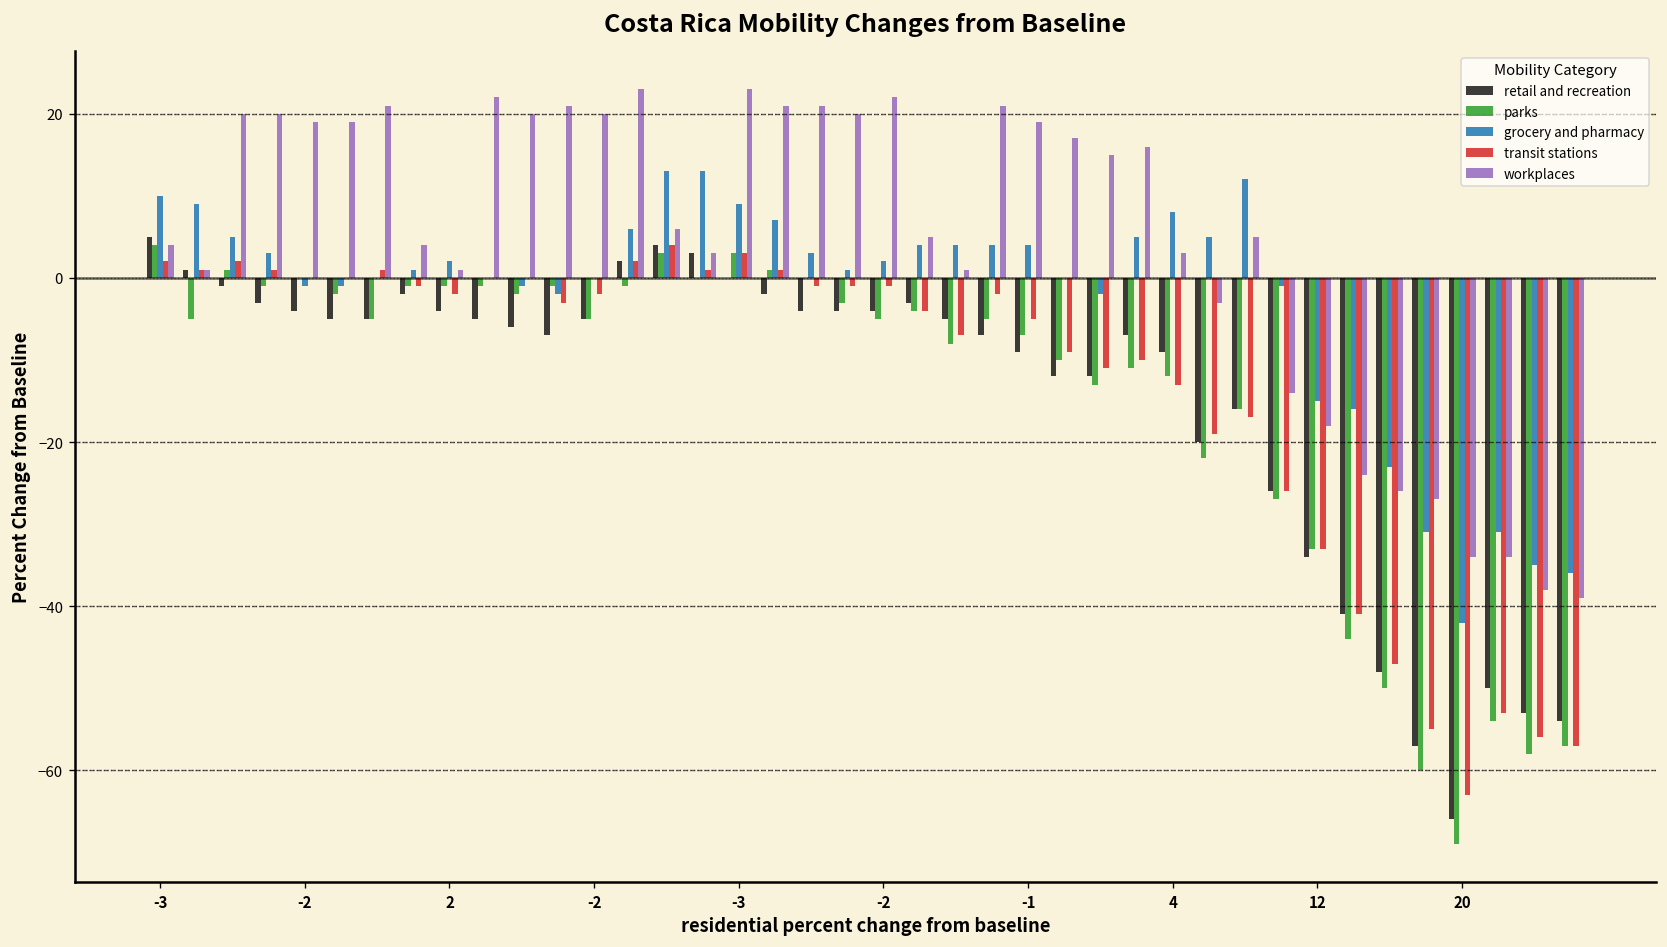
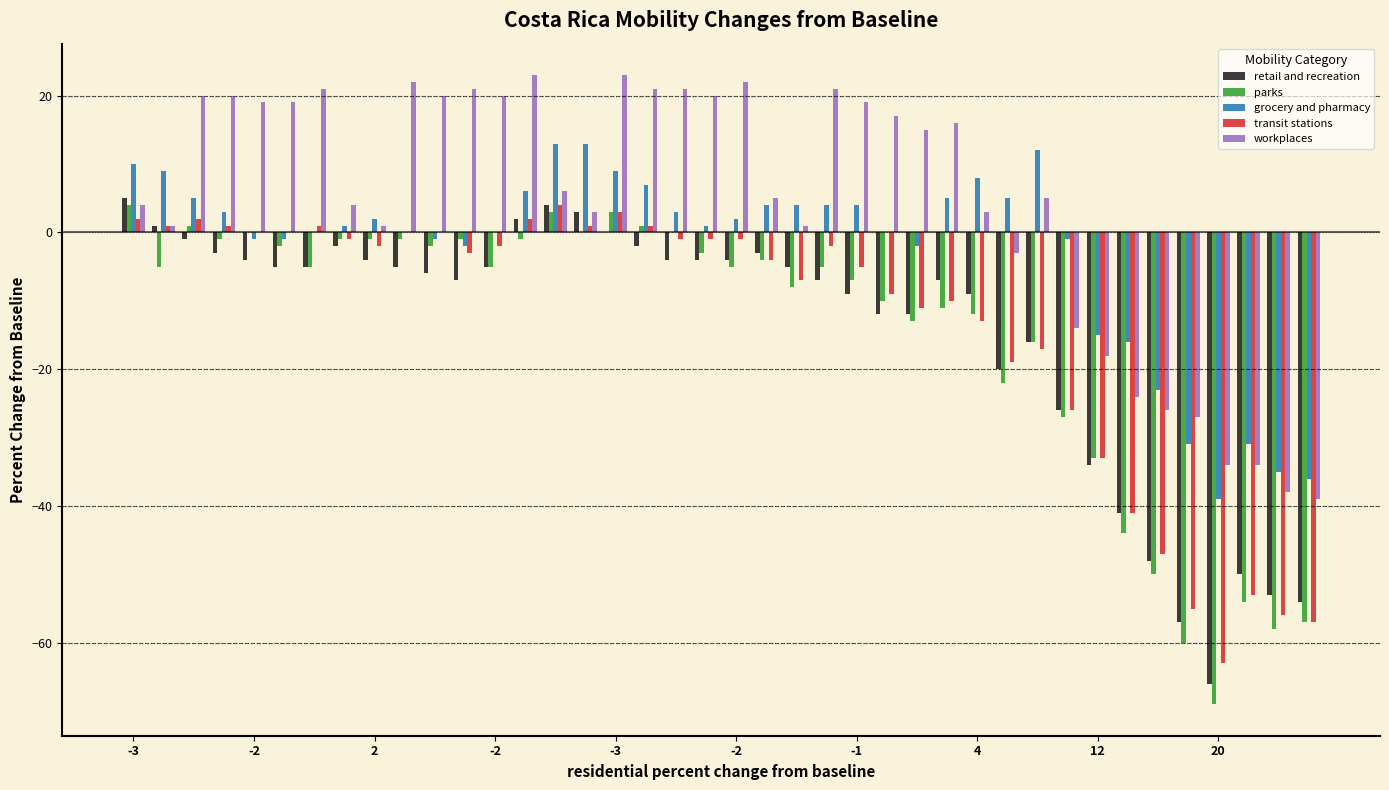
  {
    "grocery and pharmacy": {
      "-1": 4,
      "4": 8,
      "12": -15,
-     "20": -42
+     "20": -39
    }
  }
